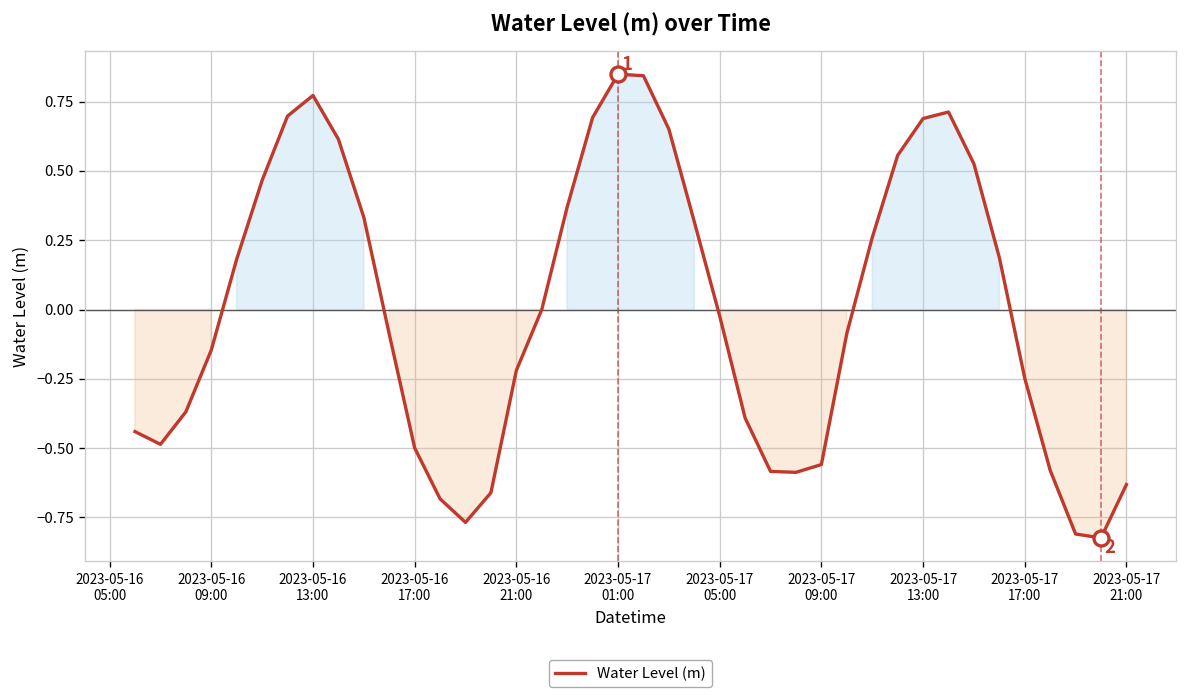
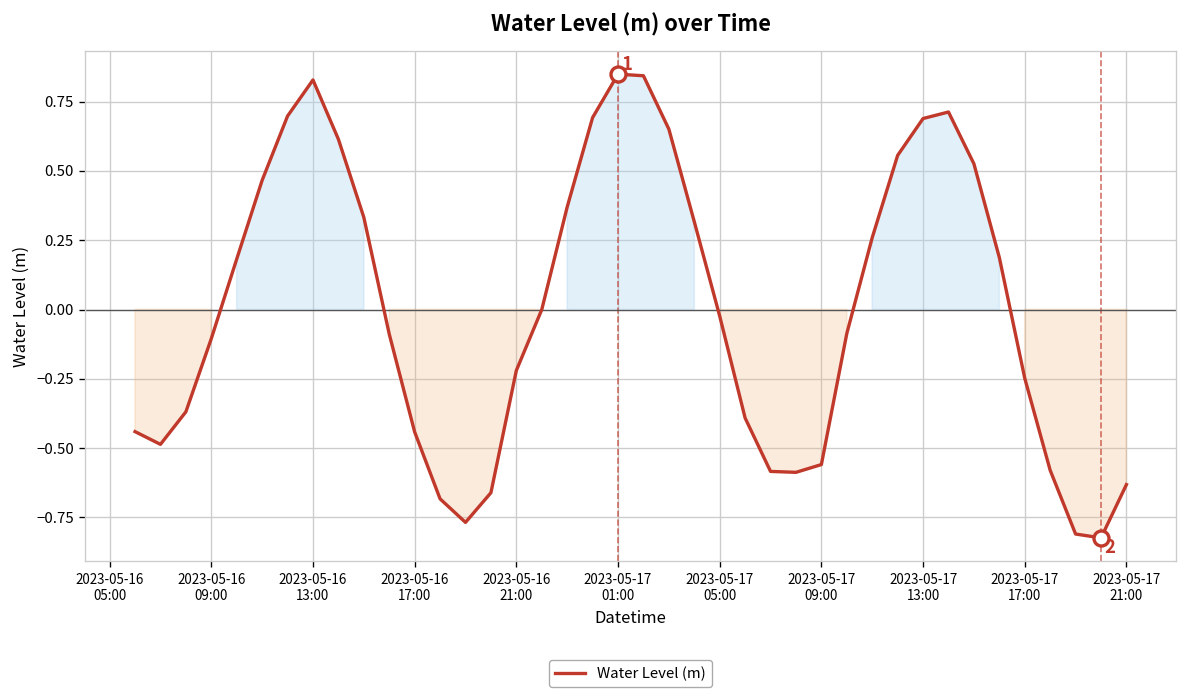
  {
    "Water Level (m)": {
-     "2023-05-16 09:00": -0.15,
-     "2023-05-16 13:00": 0.77,
-     "2023-05-16 17:00": -0.50,
+     "2023-05-16 09:00": -0.11,
+     "2023-05-16 13:00": 0.83,
+     "2023-05-16 17:00": -0.44,
      "2023-05-16 21:00": -0.22,
      "2023-05-17 05:00": -0.02,
      "2023-05-17 09:00": -0.56,
      "2023-05-17 13:00": 0.69,
      "2023-05-17 17:00": -0.25,
      "2023-05-17 21:00": -0.63
    }
  }
